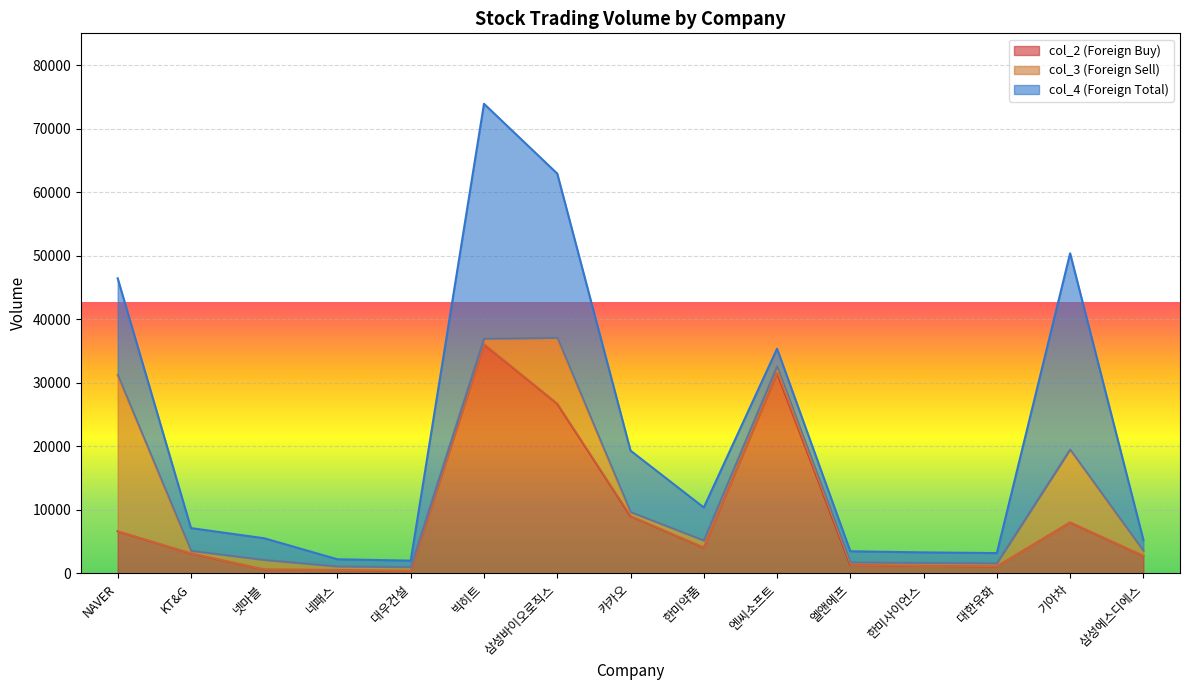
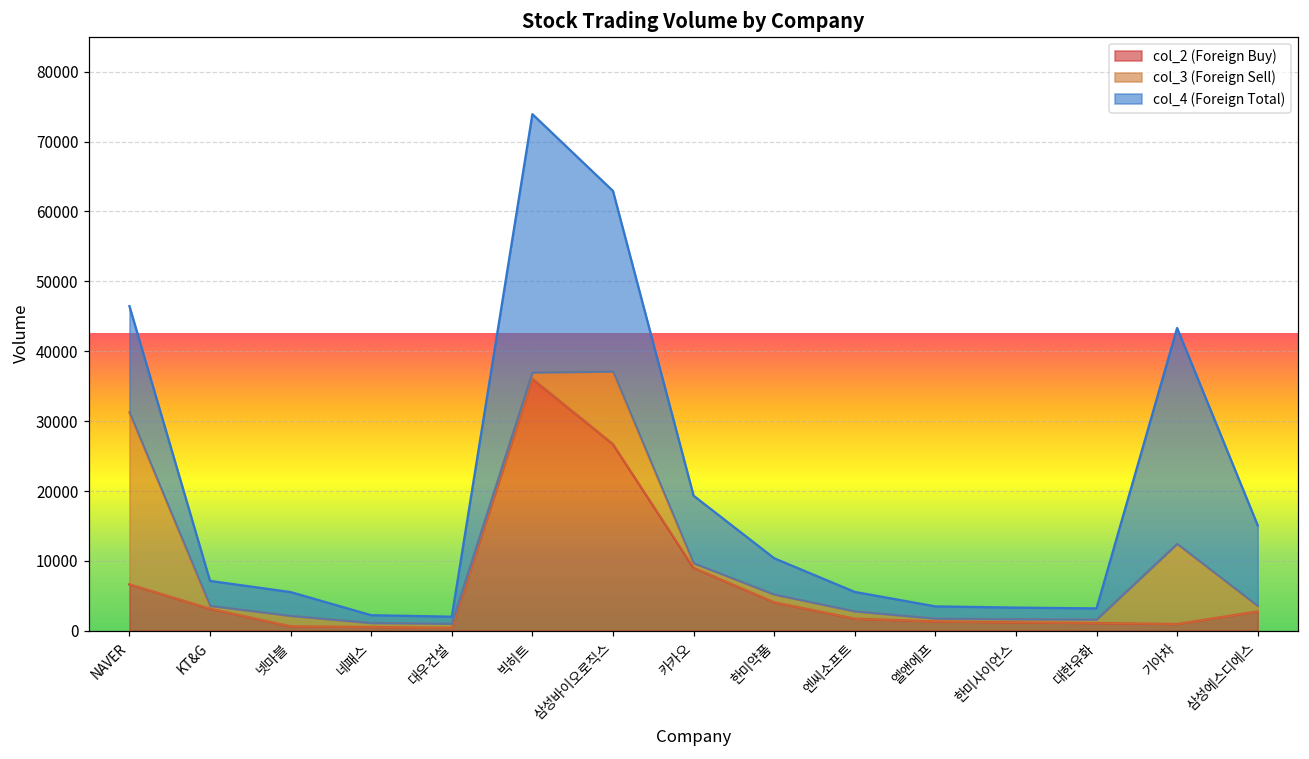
  {
    "col_2 (Foreign Buy)": {
      "NAVER": 7000,
      "KT&G": 3000,
      "넷마블": 1000,
      "네패스": 1000,
      "대우건설": 0,
      "빅히트": 36000,
      "삼성바이오로직스": 27000,
      "카카오": 9000,
      "한미약품": 4000,
-     "엔씨소프트": 32000,
+     "엔씨소프트": 2000,
      "한미사이언스": 1000,
      "대한유화": 1000,
-     "기아차": 8000,
+     "기아차": 1000,
      "삼성에스디에스": 3000
    },
    "col_3 (Foreign Sell)": {
      "NAVER": 25000,
      "KT&G": 0,
      "넷마블": 1000,
      "네패스": 1000,
      "대우건설": 1000,
      "빅히트": 1000,
      "삼성바이오로직스": 10000,
      "카카오": 1000,
      "한미약품": 1000,
      "엔씨소프트": 1000,
      "한미사이언스": 0,
      "대한유화": 0,
      "기아차": 11000,
      "삼성에스디에스": 1000
    },
    "col_4 (Foreign Total)": {
      "NAVER": 15000,
      "KT&G": 4000,
      "넷마블": 3000,
      "네패스": 1000,
      "대우건설": 1000,
      "빅히트": 37000,
      "삼성바이오로직스": 26000,
      "카카오": 10000,
      "한미약품": 5000,
      "엔씨소프트": 3000,
      "엘앤에프": 2000,
      "한미사이언스": 2000,
      "대한유화": 2000,
      "기아차": 31000,
-     "삼성에스디에스": 2000
+     "삼성에스디에스": 12000
    }
  }
